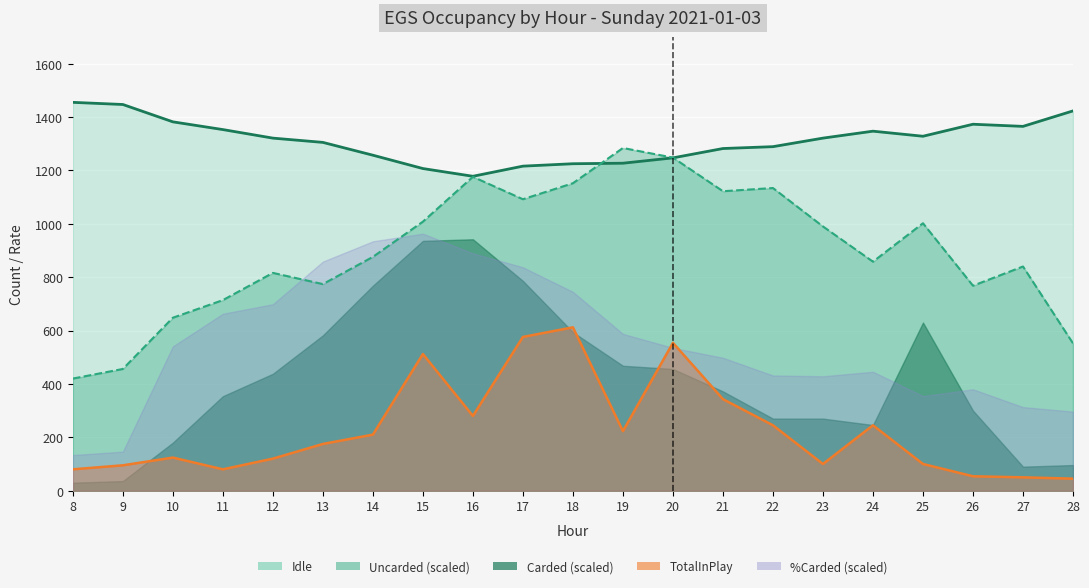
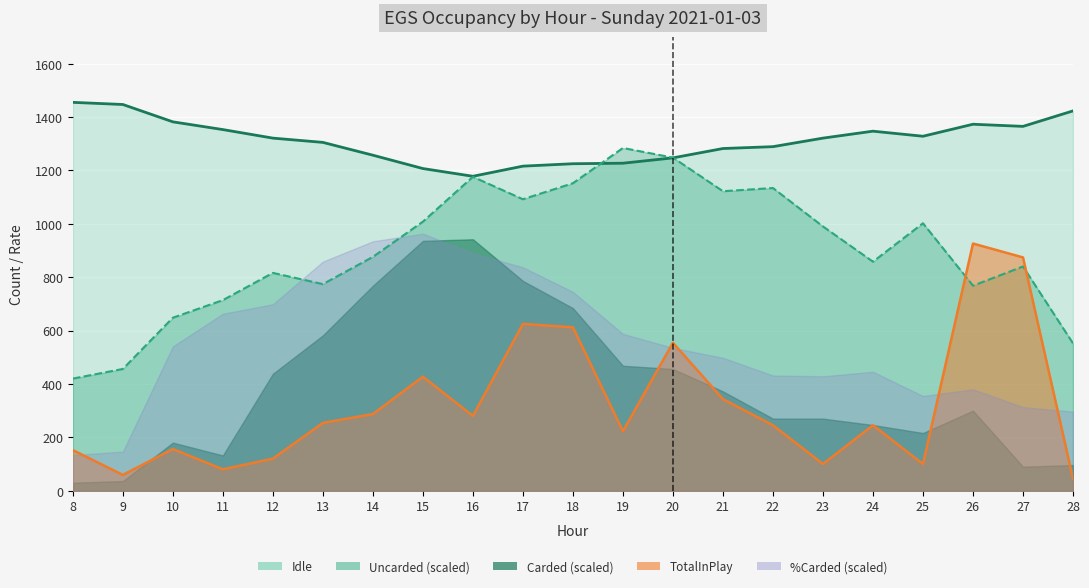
  {
    "Carded (scaled)": {
      "8": 30,
      "9": 40,
      "10": 180,
-     "11": 350,
+     "11": 130,
      "12": 440,
      "13": 580,
      "14": 770,
      "15": 940,
      "16": 940,
      "17": 790,
-     "18": 590,
+     "18": 680,
      "19": 470,
      "20": 460,
      "21": 370,
      "22": 270,
      "23": 270,
-     "25": 630,
+     "25": 220,
      "26": 300,
      "27": 90,
      "28": 100
    },
    "TotalInPlay": {
-     "8": 80,
-     "9": 100,
-     "10": 120,
+     "8": 150,
+     "9": 60,
+     "10": 160,
      "11": 80,
      "12": 120,
-     "13": 180,
-     "14": 210,
-     "15": 510,
+     "13": 250,
+     "14": 290,
+     "15": 430,
      "16": 280,
-     "17": 580,
+     "17": 630,
      "18": 610,
      "19": 220,
      "20": 550,
      "21": 340,
      "22": 250,
      "23": 100,
      "25": 100,
-     "26": 50,
-     "27": 50,
+     "26": 930,
+     "27": 870,
      "28": 50
    }
  }
